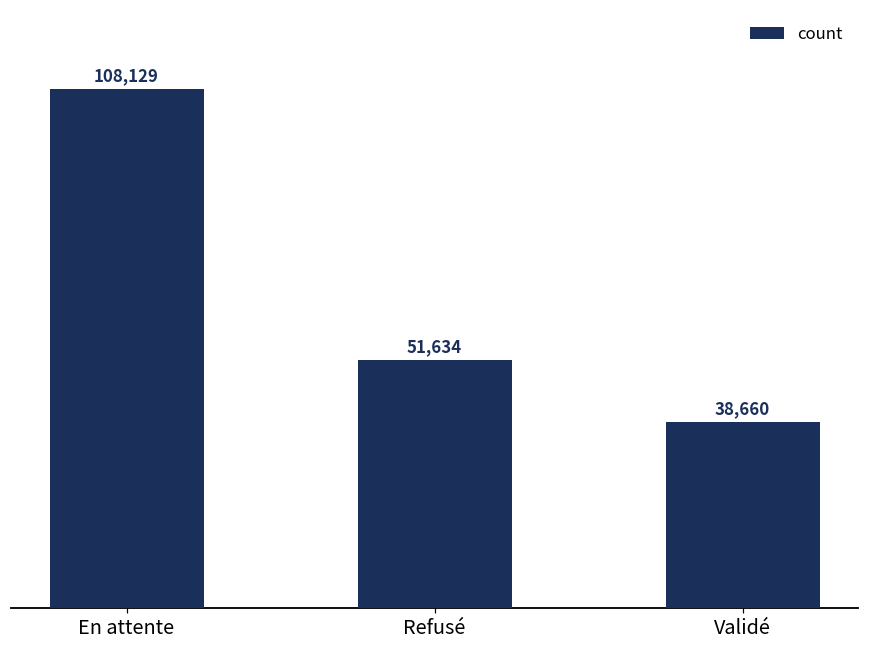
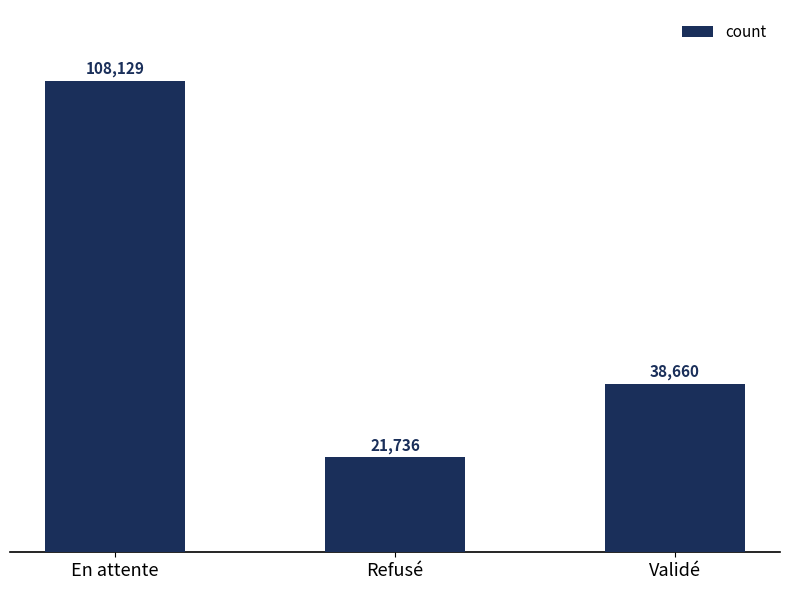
  {
    "En attente": "108,129",
-   "Refusé": "51,634",
+   "Refusé": "21,736",
    "Validé": "38,660"
  }
